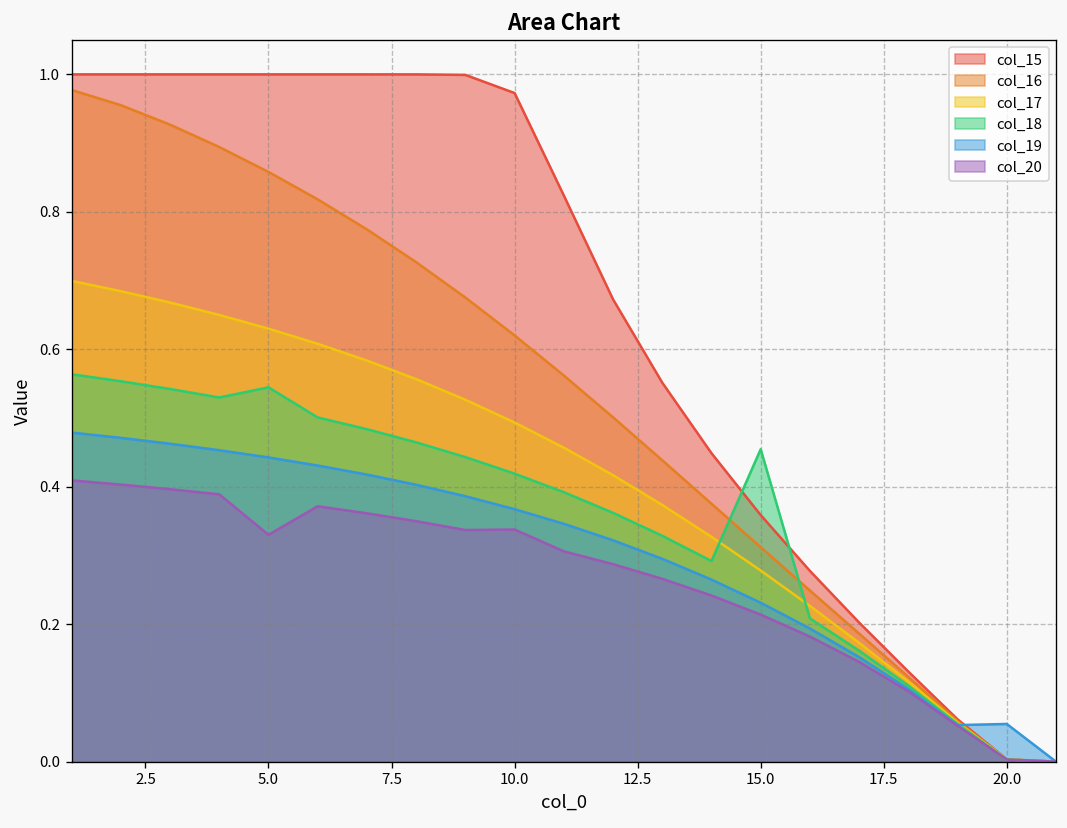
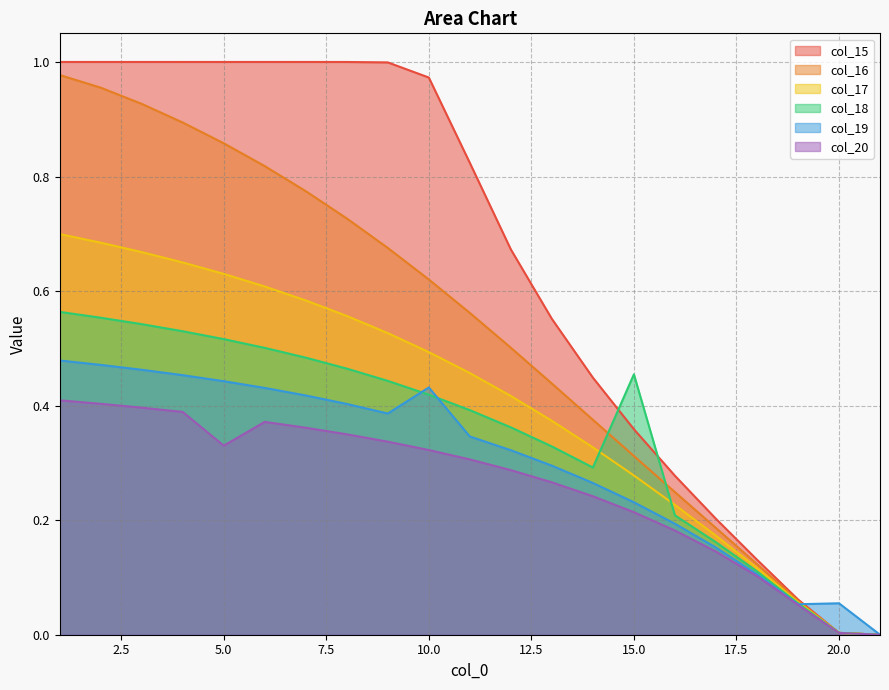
  {
    "col_18": {
-     "5.0": 0.54,
+     "5.0": 0.52,
      "10.0": 0.42,
      "15.0": 0.45
    },
    "col_19": {
      "5.0": 0.44,
-     "10.0": 0.37,
+     "10.0": 0.43,
      "15.0": 0.23,
      "20.0": 0.05
    },
    "col_20": {
      "5.0": 0.33,
-     "10.0": 0.34,
+     "10.0": 0.32,
      "15.0": 0.21
    }
  }
